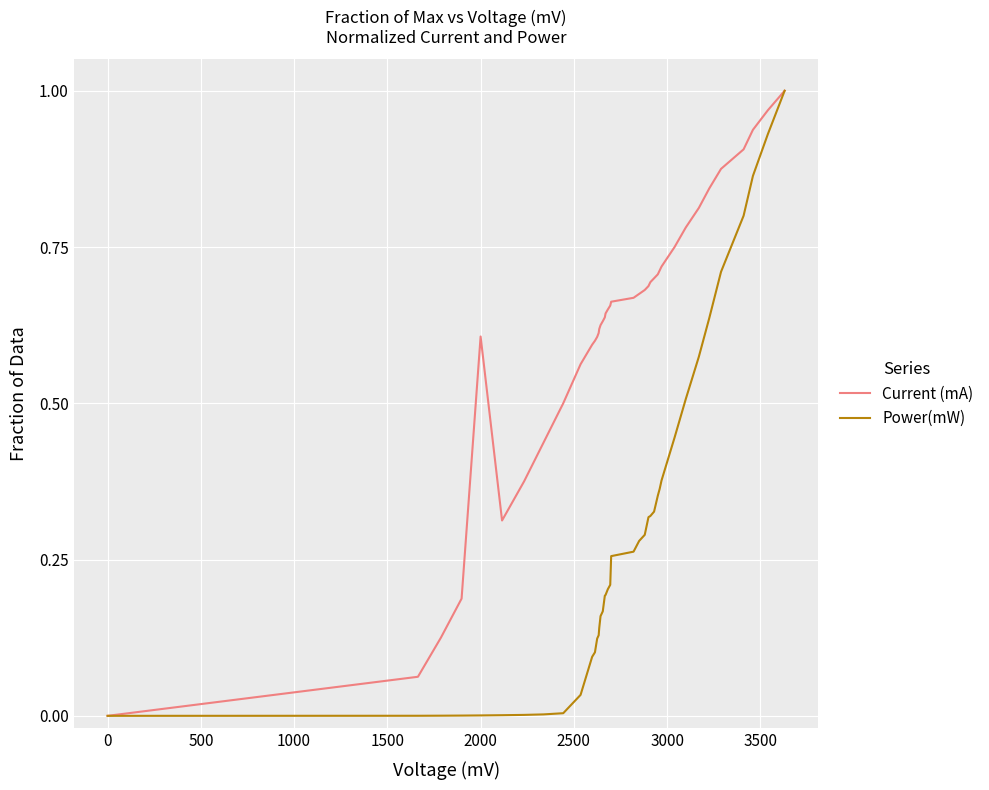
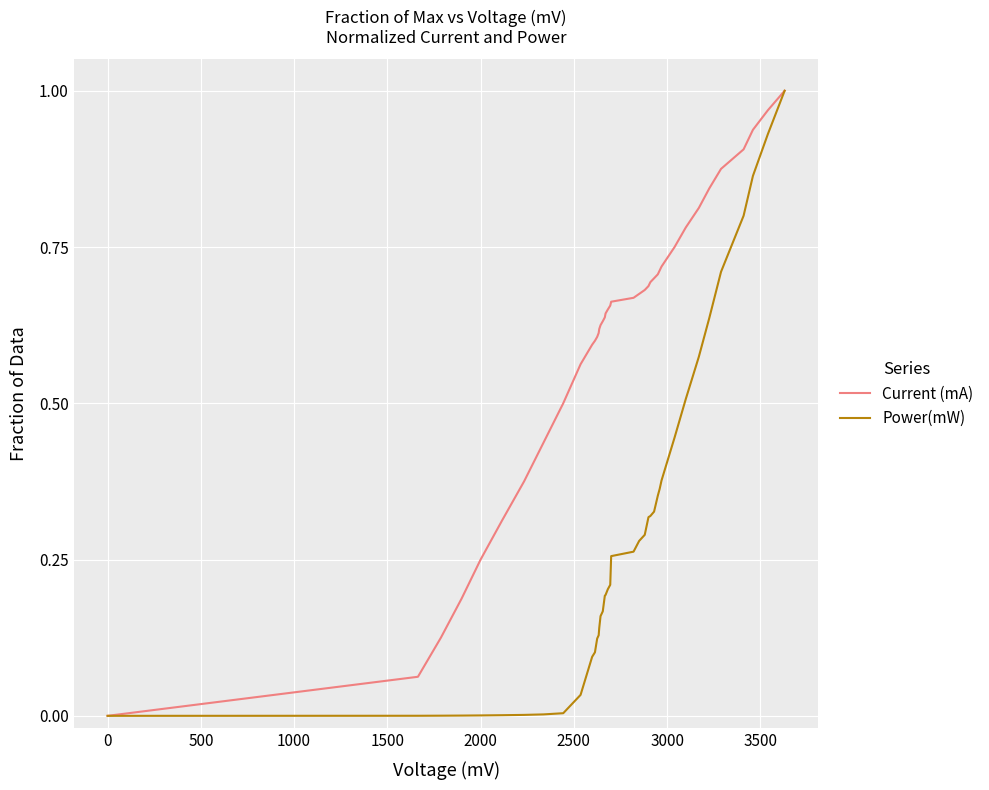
  {
    "Current (mA)": {
-     "2000": 0.61
+     "2000": 0.25
    },
    "Power(mW)": {
      "2000": 0.00
    }
  }
